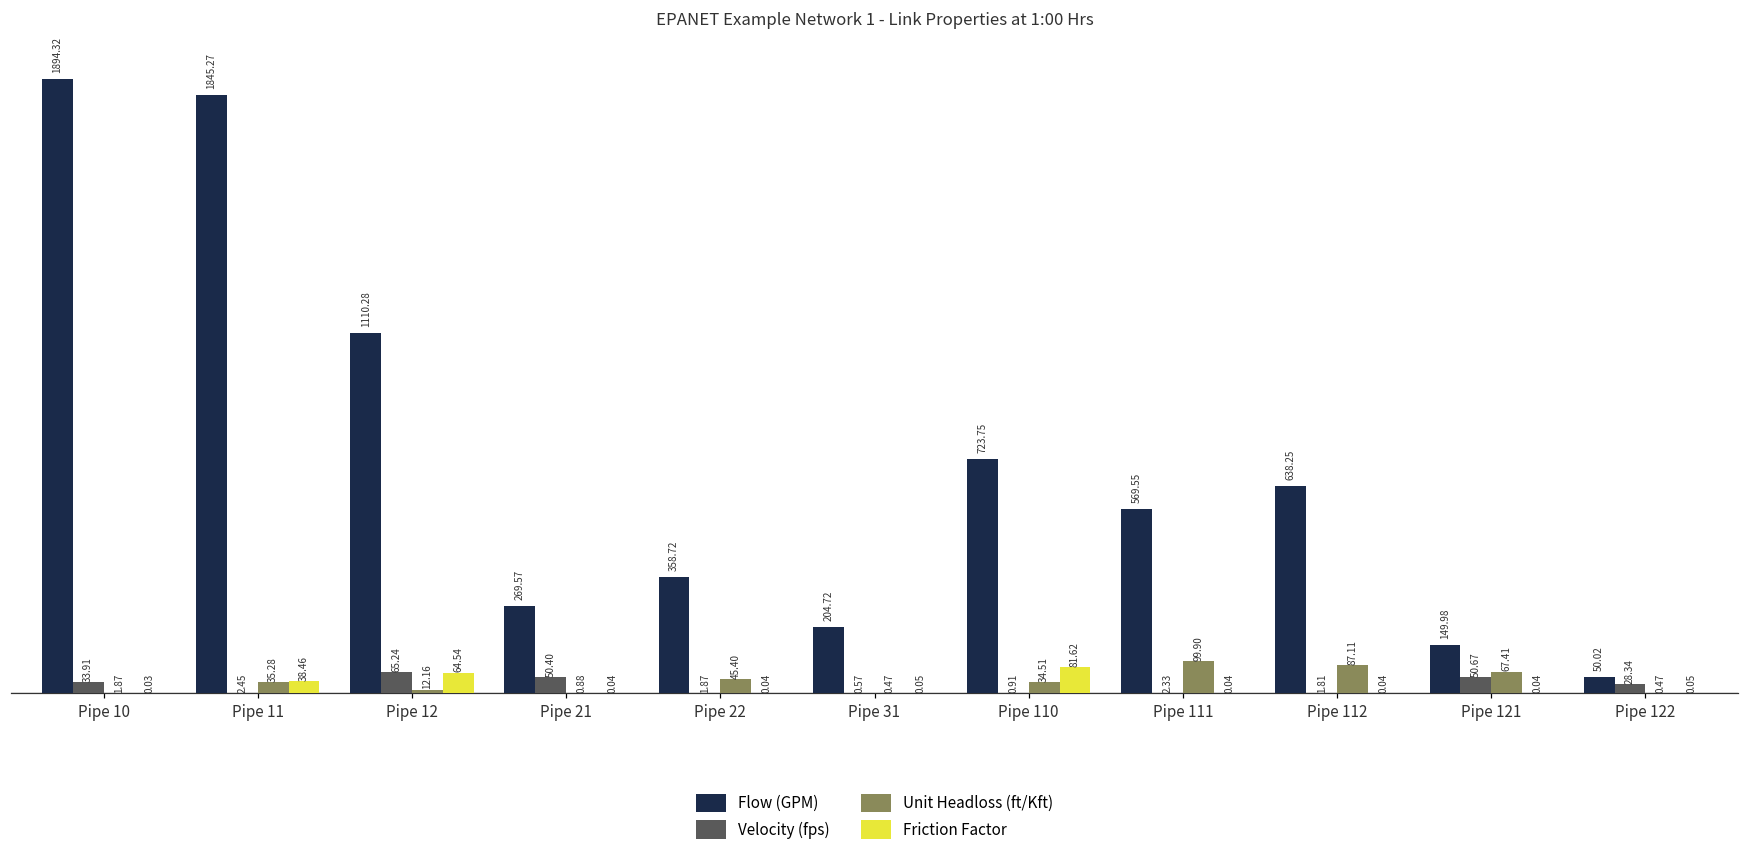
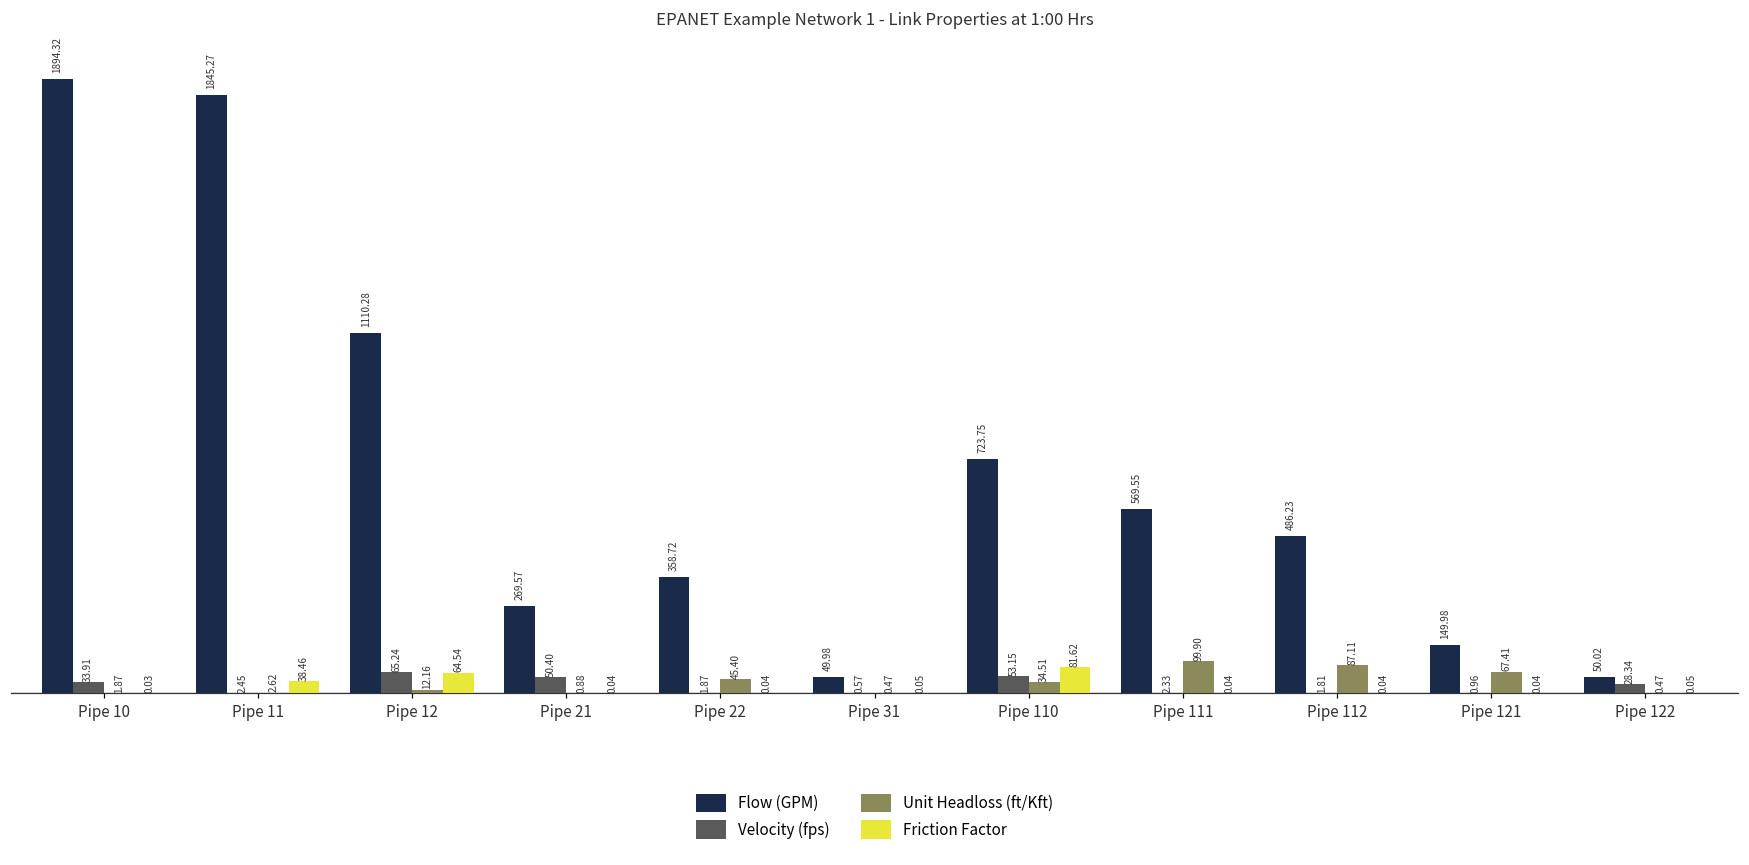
  {
    "Flow (GPM)": {
      "Pipe 10": 1894.32,
      "Pipe 11": 1845.27,
      "Pipe 12": 1110.28,
      "Pipe 21": 269.57,
      "Pipe 22": 358.72,
-     "Pipe 31": 204.72,
+     "Pipe 31": 49.98,
      "Pipe 110": 723.75,
      "Pipe 111": 569.55,
-     "Pipe 112": 638.25,
+     "Pipe 112": 486.23,
      "Pipe 121": 149.98,
      "Pipe 122": 50.02
    },
    "Velocity (fps)": {
      "Pipe 10": 33.91,
      "Pipe 11": 2.45,
      "Pipe 12": 65.24,
      "Pipe 21": 50.40,
      "Pipe 22": 1.87,
      "Pipe 31": 0.57,
-     "Pipe 110": 0.91,
+     "Pipe 110": 53.15,
      "Pipe 111": 2.33,
      "Pipe 112": 1.81,
-     "Pipe 121": 50.67,
+     "Pipe 121": 0.96,
      "Pipe 122": 28.34
    },
    "Unit Headloss (ft/Kft)": {
      "Pipe 10": 1.87,
-     "Pipe 11": 35.28,
+     "Pipe 11": 2.62,
      "Pipe 12": 12.16,
      "Pipe 21": 0.88,
      "Pipe 22": 45.40,
      "Pipe 31": 0.47,
      "Pipe 110": 34.51,
      "Pipe 111": 99.90,
      "Pipe 112": 87.11,
      "Pipe 121": 67.41,
      "Pipe 122": 0.47
    },
    "Friction Factor": {
      "Pipe 10": 0.03,
      "Pipe 11": 38.46,
      "Pipe 12": 64.54,
      "Pipe 21": 0.04,
      "Pipe 22": 0.04,
      "Pipe 31": 0.05,
      "Pipe 110": 81.62,
      "Pipe 111": 0.04,
      "Pipe 112": 0.04,
      "Pipe 121": 0.04,
      "Pipe 122": 0.05
    }
  }
